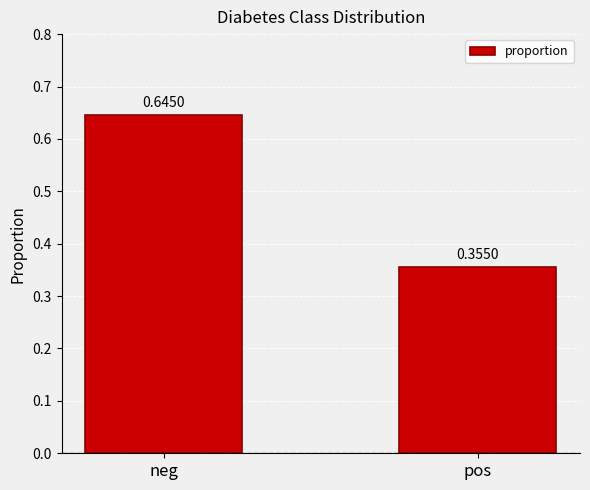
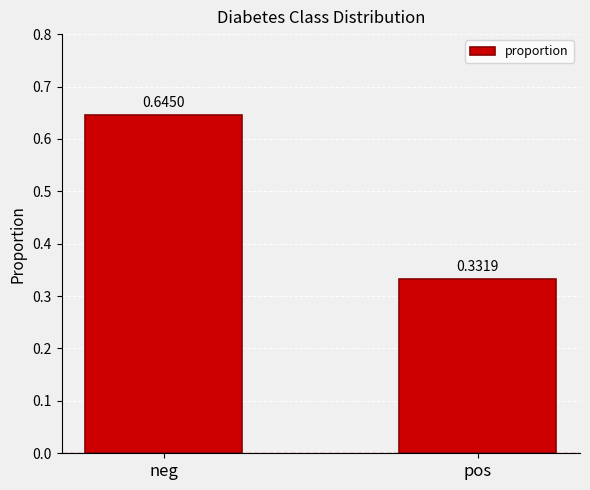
  {
    "neg": 0.6450,
-   "pos": 0.3550
+   "pos": 0.3319
  }
